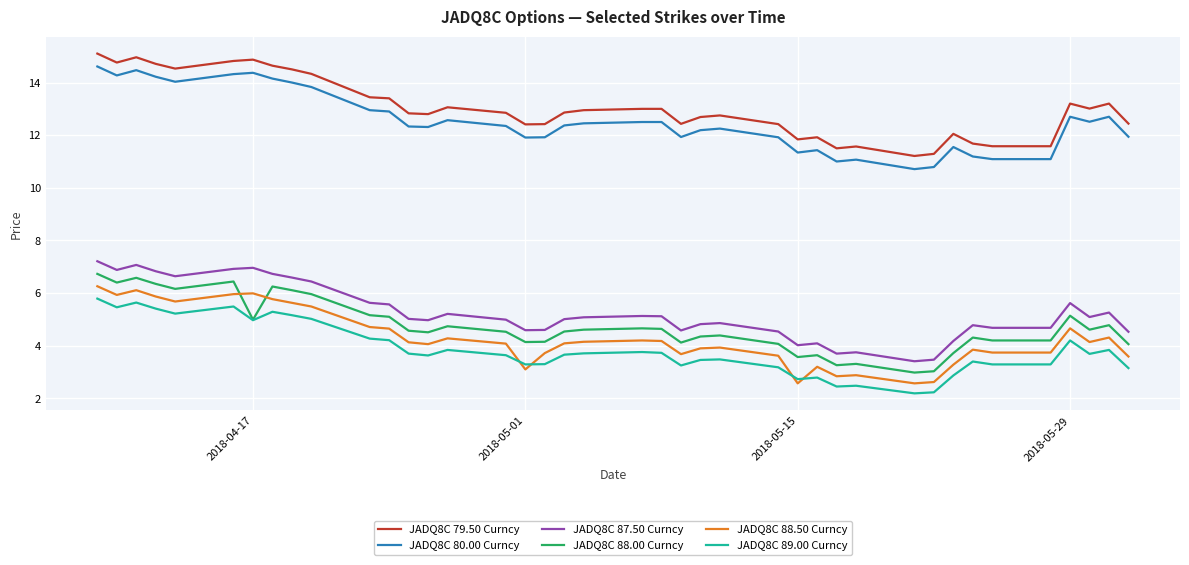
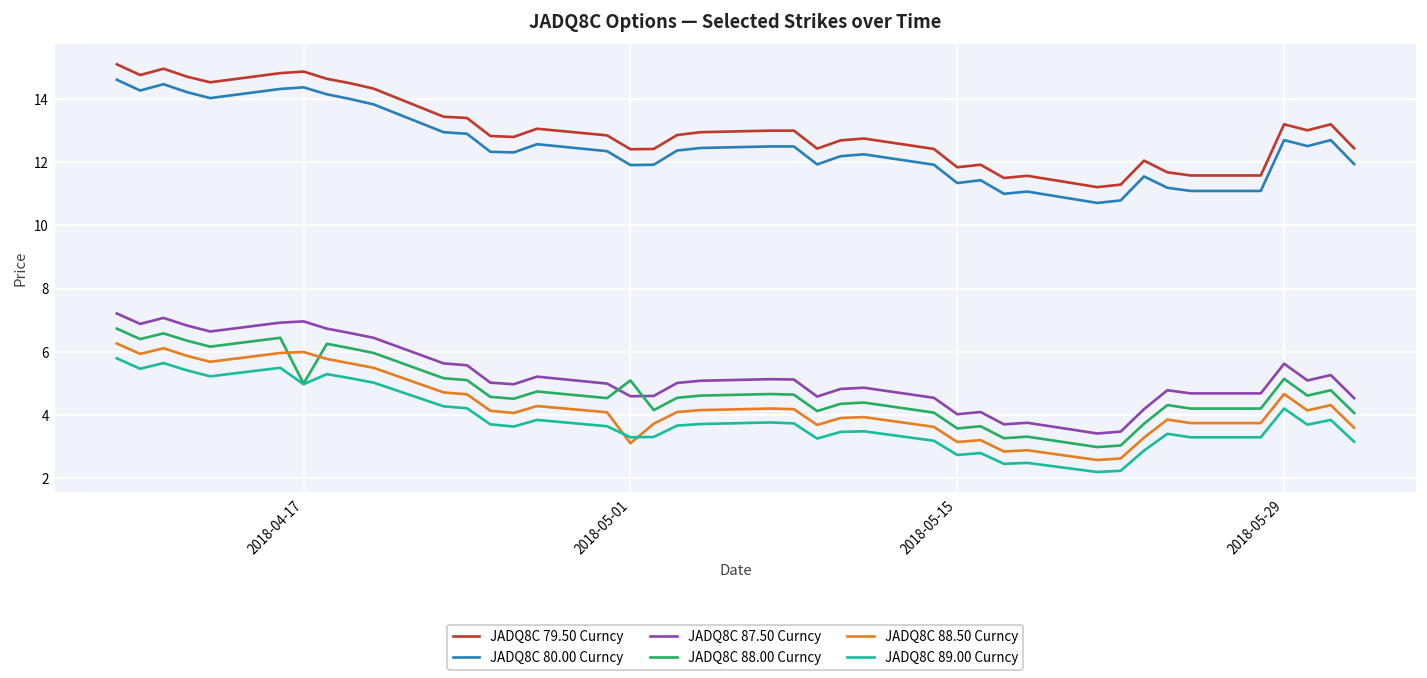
  {
    "JADQ8C 79.50 Curncy": {
      "2018-04-17": 14.9,
      "2018-05-01": 12.4,
      "2018-05-15": 11.8,
      "2018-05-29": 13.2
    },
    "JADQ8C 80.00 Curncy": {
      "2018-04-17": 14.4,
      "2018-05-01": 11.9,
      "2018-05-15": 11.3,
      "2018-05-29": 12.7
    },
    "JADQ8C 87.50 Curncy": {
      "2018-04-17": 7.0,
      "2018-05-01": 4.6,
      "2018-05-15": 4.0,
      "2018-05-29": 5.6
    },
    "JADQ8C 88.00 Curncy": {
-     "2018-05-01": 4.1,
+     "2018-05-01": 5.1,
      "2018-05-15": 3.6,
      "2018-05-29": 5.1
    },
    "JADQ8C 88.50 Curncy": {
      "2018-04-17": 6.0,
      "2018-05-01": 3.1,
-     "2018-05-15": 2.6,
+     "2018-05-15": 3.1,
      "2018-05-29": 4.7
    },
    "JADQ8C 89.00 Curncy": {
      "2018-05-01": 3.3,
      "2018-05-15": 2.7,
      "2018-05-29": 4.2
    }
  }
